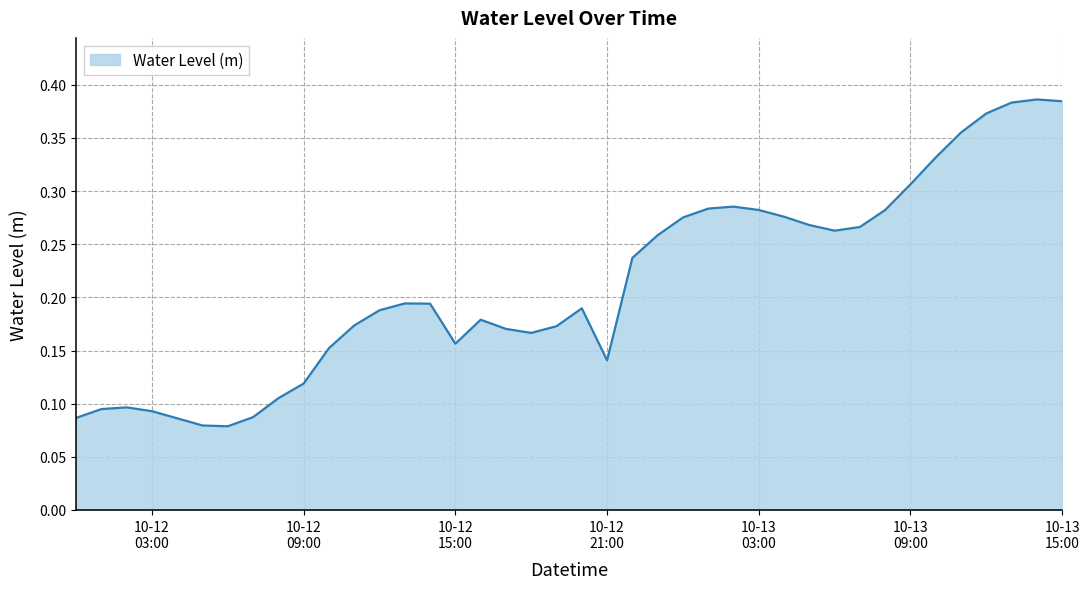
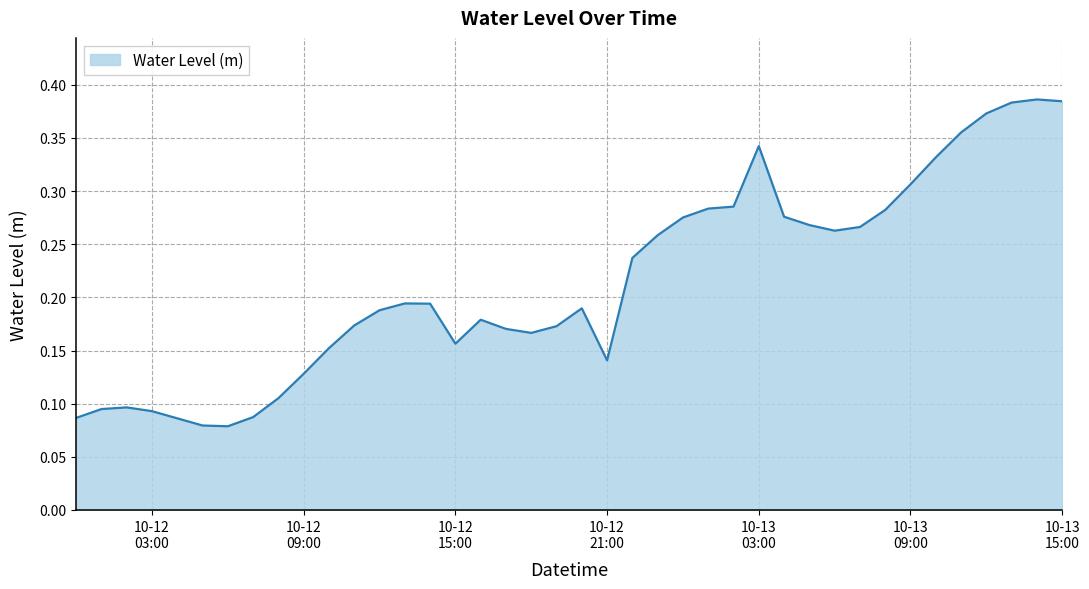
  {
    "10-12 03:00": 0.093,
-   "10-12 09:00": 0.119,
+   "10-12 09:00": 0.128,
    "10-12 15:00": 0.156,
    "10-12 21:00": 0.141,
-   "10-13 03:00": 0.282,
+   "10-13 03:00": 0.342,
    "10-13 09:00": 0.306,
    "10-13 15:00": 0.385
  }
